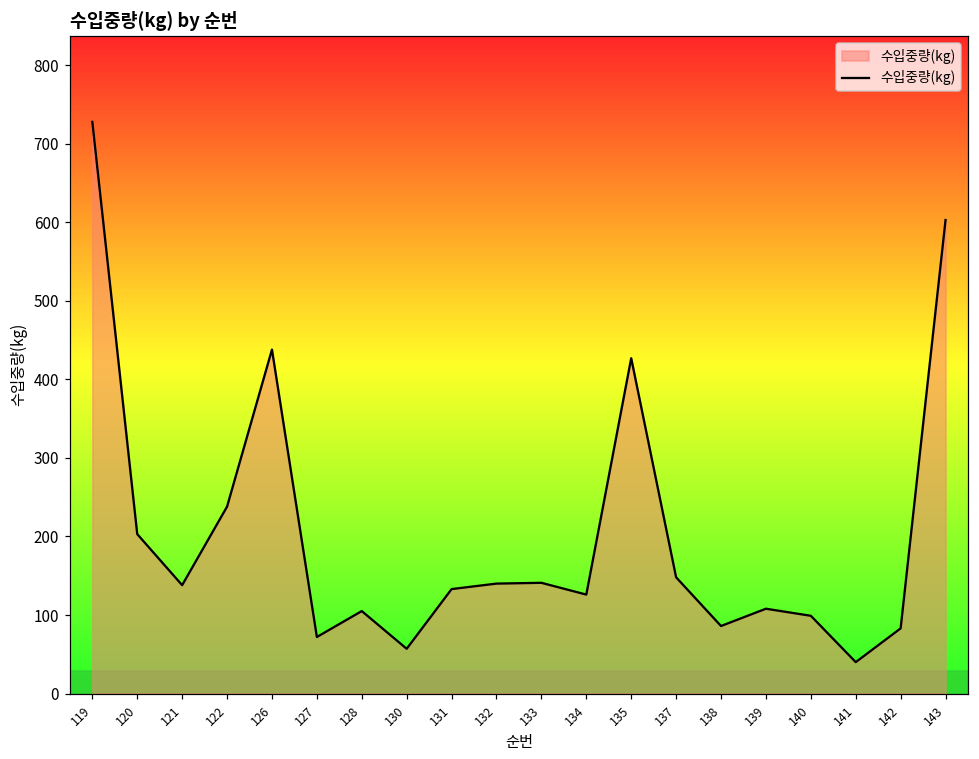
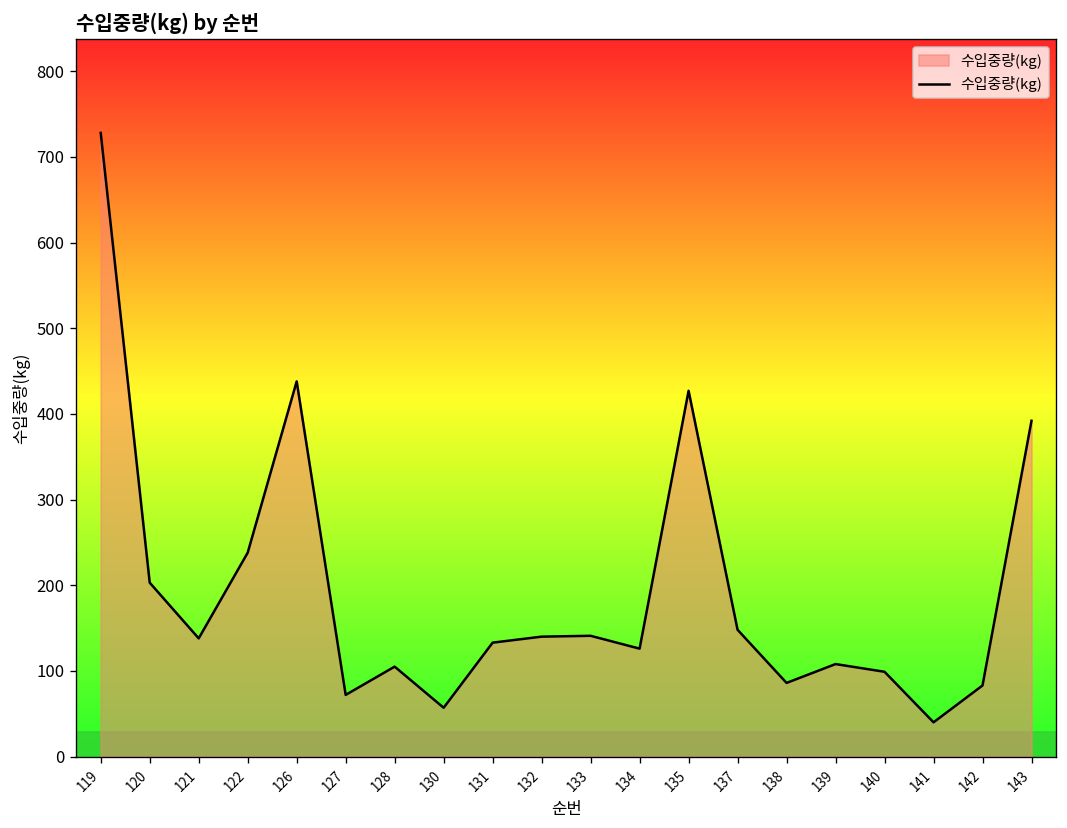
  {
    "119": 730,
    "120": 200,
    "121": 140,
    "122": 240,
    "126": 440,
    "127": 70,
    "128": 110,
    "130": 60,
    "131": 130,
    "132": 140,
    "133": 140,
    "134": 130,
    "135": 430,
    "137": 150,
    "138": 90,
    "139": 110,
    "140": 100,
    "141": 40,
    "142": 80,
-   "143": 600
+   "143": 390
  }
